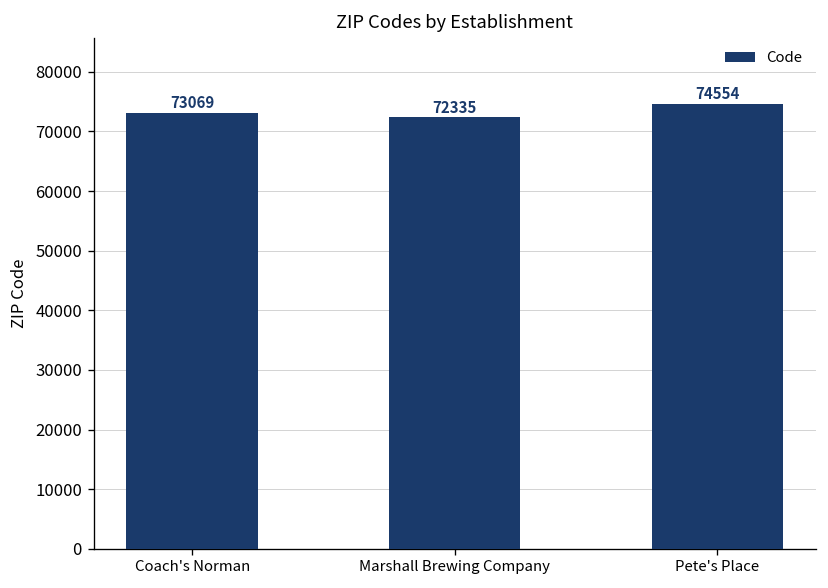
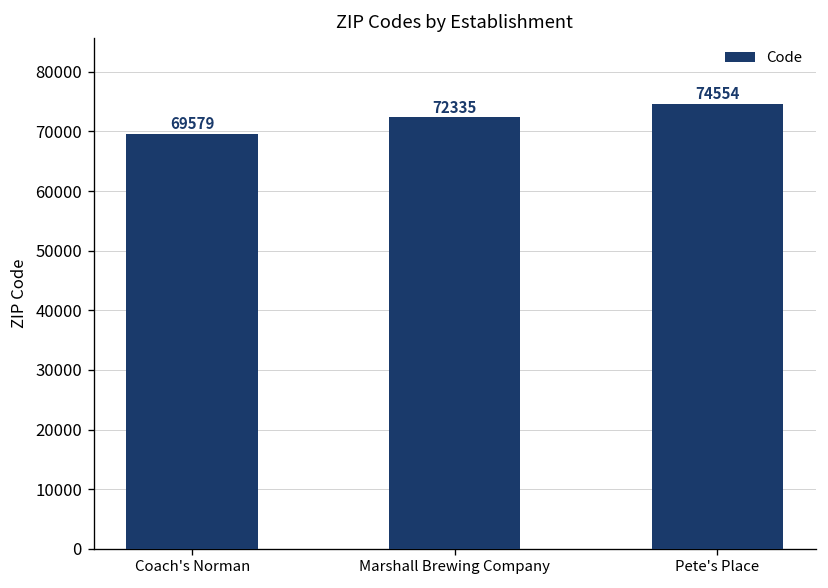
  {
-   "Coach's Norman": 73069,
+   "Coach's Norman": 69579,
    "Marshall Brewing Company": 72335,
    "Pete's Place": 74554
  }
